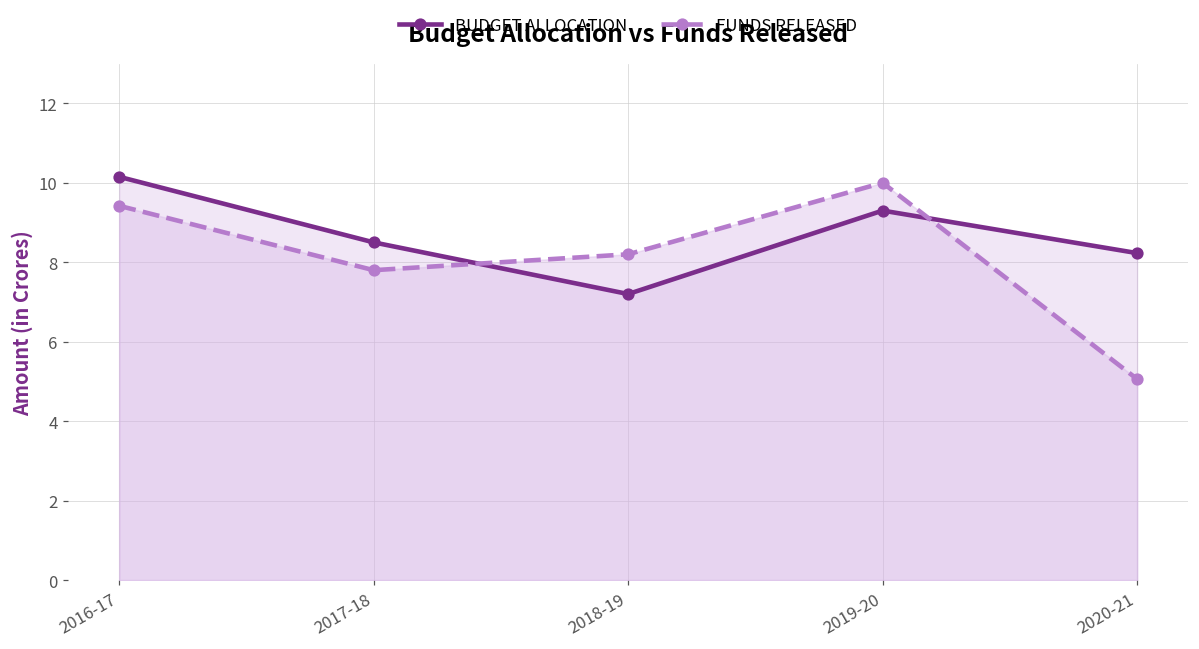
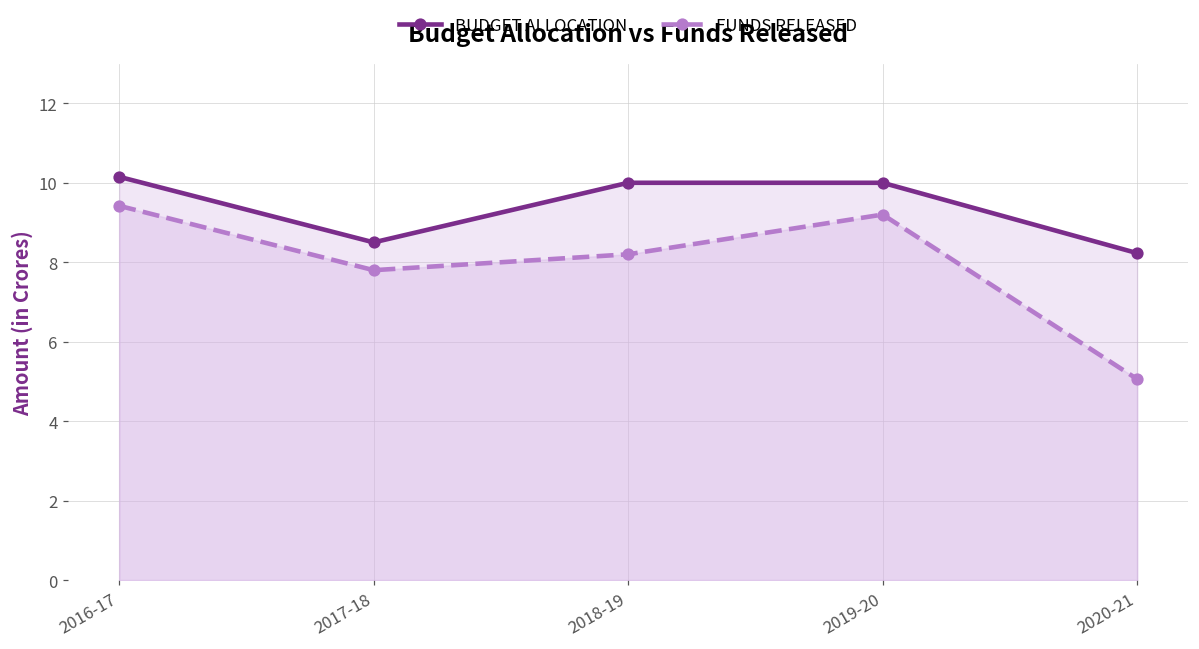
  {
    "BUDGET ALLOCATION": {
      "2016-17": 10.2,
      "2017-18": 8.5,
-     "2018-19": 7.2,
-     "2019-20": 9.3,
+     "2018-19": 10.0,
+     "2019-20": 10.0,
      "2020-21": 8.2
    },
    "FUNDS RELEASED": {
      "2016-17": 9.4,
      "2017-18": 7.8,
      "2018-19": 8.2,
-     "2019-20": 10.0,
+     "2019-20": 9.2,
      "2020-21": 5.1
    }
  }
